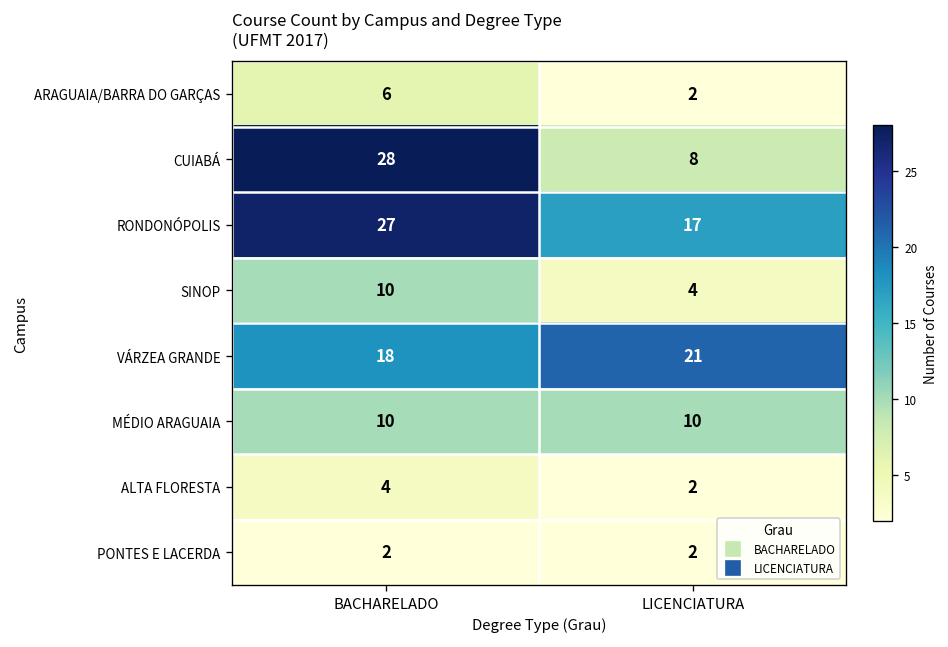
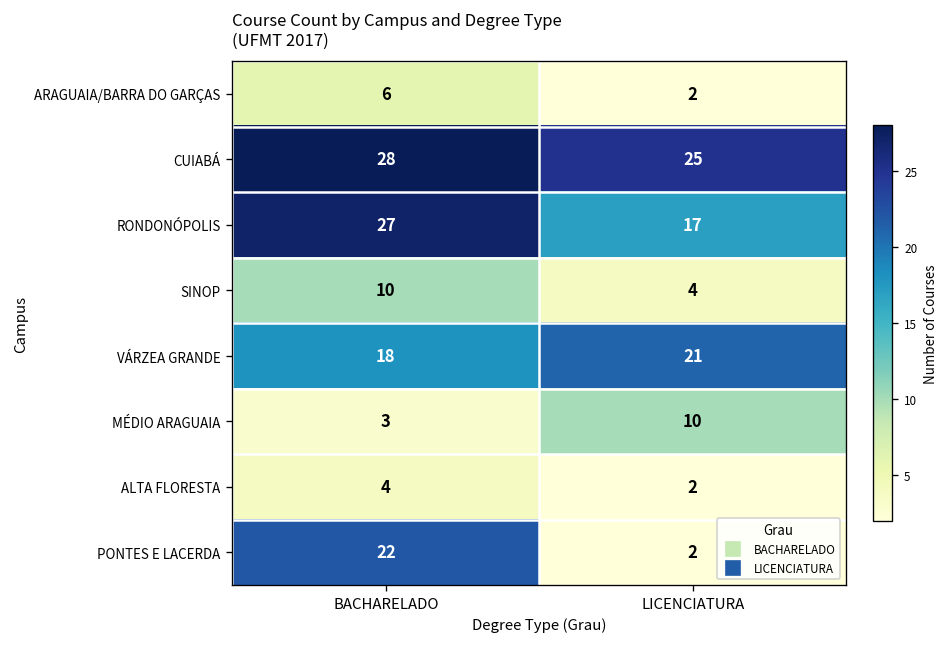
  {
    "ARAGUAIA/BARRA DO GARÇAS": {
      "BACHARELADO": 6,
      "LICENCIATURA": 2
    },
    "CUIABÁ": {
      "BACHARELADO": 28,
-     "LICENCIATURA": 8
+     "LICENCIATURA": 25
    },
    "RONDONÓPOLIS": {
      "BACHARELADO": 27,
      "LICENCIATURA": 17
    },
    "SINOP": {
      "BACHARELADO": 10,
      "LICENCIATURA": 4
    },
    "VÁRZEA GRANDE": {
      "BACHARELADO": 18,
      "LICENCIATURA": 21
    },
    "MÉDIO ARAGUAIA": {
-     "BACHARELADO": 10,
+     "BACHARELADO": 3,
      "LICENCIATURA": 10
    },
    "ALTA FLORESTA": {
      "BACHARELADO": 4,
      "LICENCIATURA": 2
    },
    "PONTES E LACERDA": {
-     "BACHARELADO": 2,
+     "BACHARELADO": 22,
      "LICENCIATURA": 2
    }
  }
